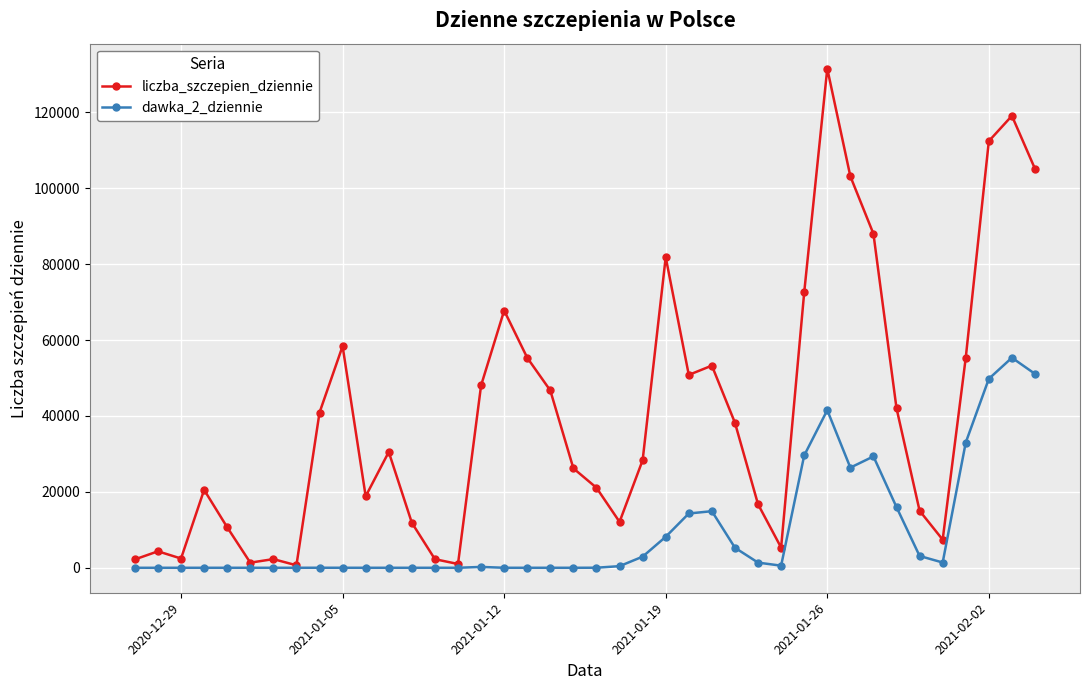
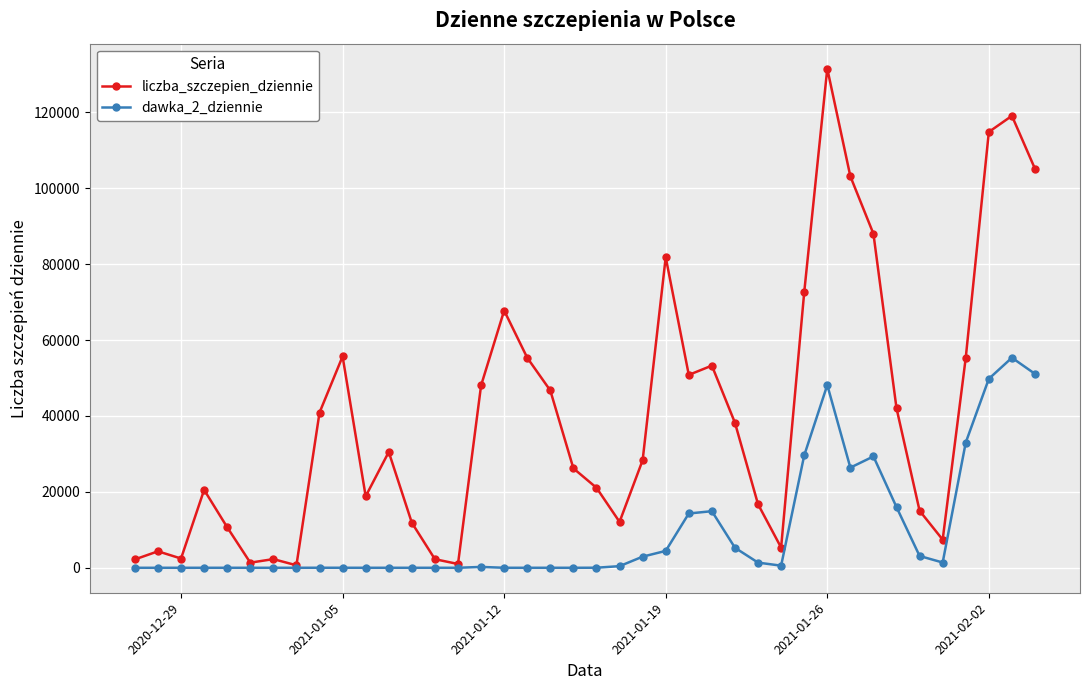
  {
    "liczba_szczepien_dziennie": {
      "2020-12-29": 2000,
-     "2021-01-05": 58000,
+     "2021-01-05": 56000,
      "2021-01-12": 68000,
      "2021-01-19": 82000,
      "2021-01-26": 132000,
-     "2021-02-02": 112000
+     "2021-02-02": 115000
    },
    "dawka_2_dziennie": {
      "2020-12-29": 0,
      "2021-01-05": 0,
      "2021-01-12": 0,
-     "2021-01-19": 8000,
-     "2021-01-26": 42000,
+     "2021-01-19": 4000,
+     "2021-01-26": 48000,
      "2021-02-02": 50000
    }
  }
